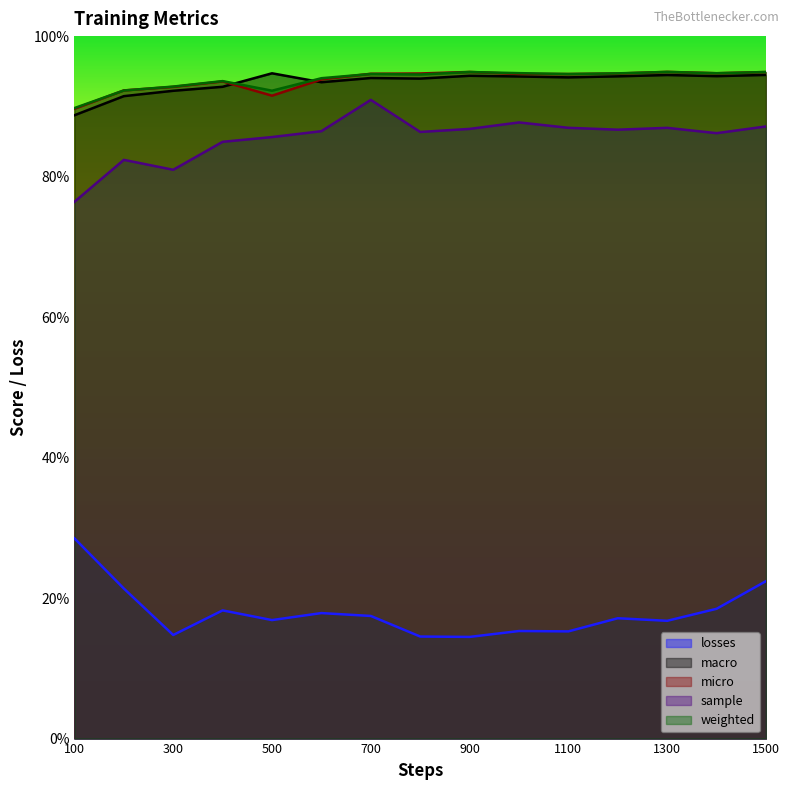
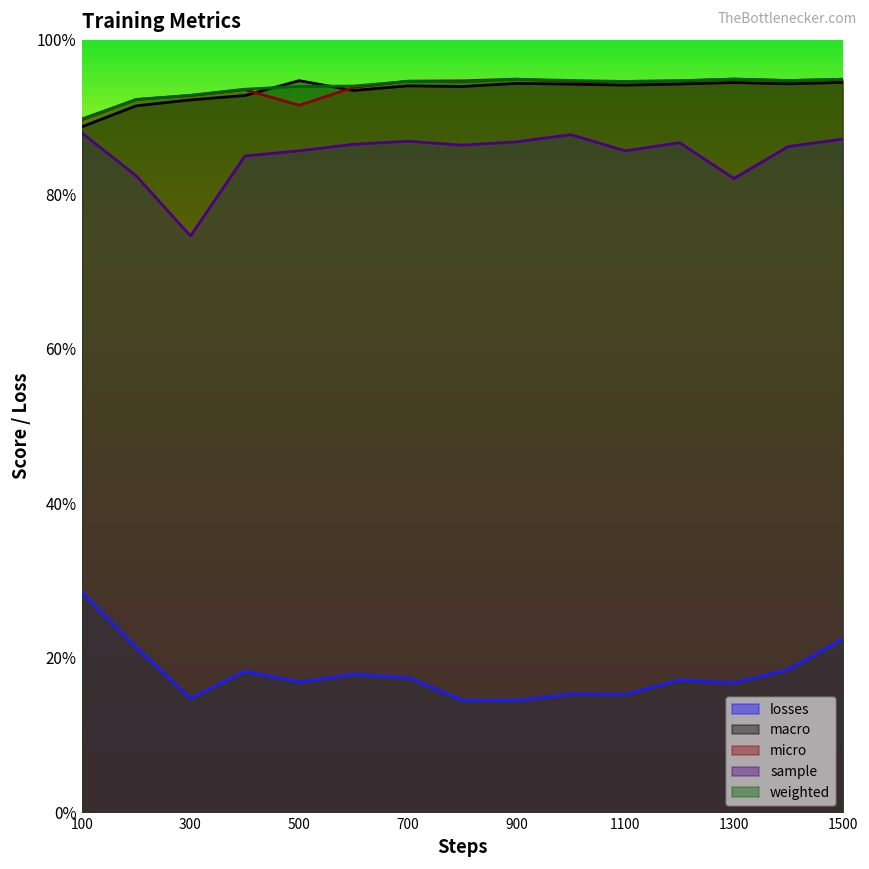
  {
    "losses": {
      "100": "29%",
      "300": "15%",
      "500": "17%",
      "700": "17%",
      "900": "14%",
      "1100": "15%",
      "1300": "17%",
      "1500": "22%"
    },
    "macro": {
      "100": "89%",
      "300": "92%",
      "500": "95%",
      "700": "94%",
      "900": "94%",
      "1100": "94%",
      "1300": "94%",
      "1500": "94%"
    },
    "micro": {
      "500": "92%"
    },
    "sample": {
-     "100": "76%",
-     "300": "81%",
+     "100": "88%",
+     "300": "75%",
      "500": "86%",
-     "700": "91%",
+     "700": "87%",
      "900": "87%",
-     "1100": "87%",
-     "1300": "87%",
+     "1100": "86%",
+     "1300": "82%",
      "1500": "87%"
    },
    "weighted": {
-     "500": "92%"
+     "500": "94%"
    }
  }
